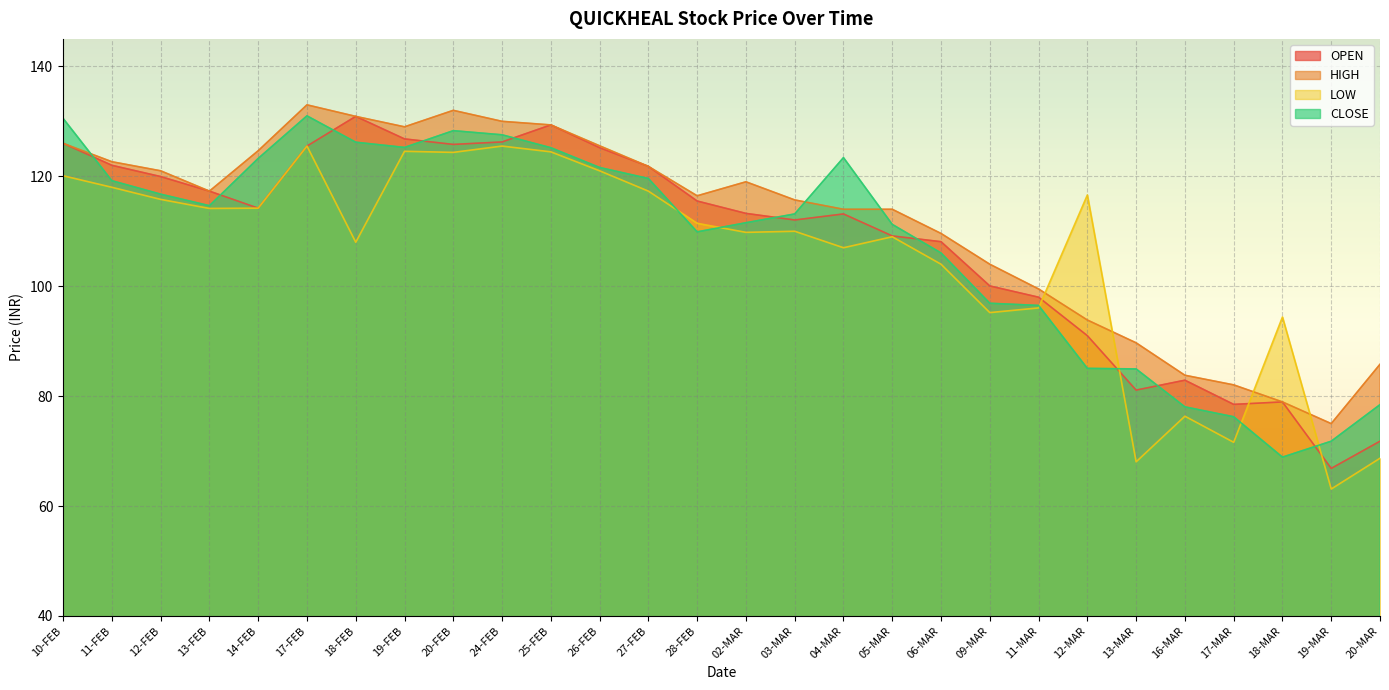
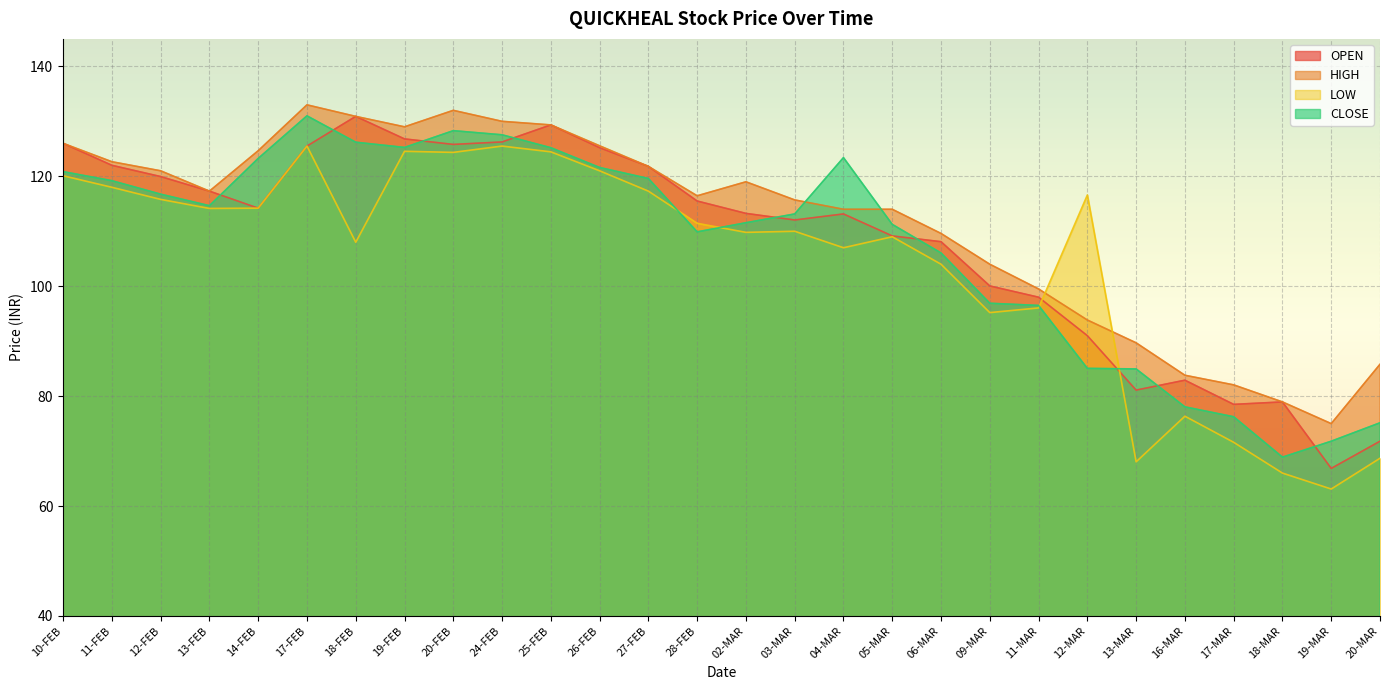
  {
    "LOW": {
      "10-FEB": 120,
      "11-FEB": 118,
      "12-FEB": 116,
      "13-FEB": 114,
      "18-FEB": 108,
      "19-FEB": 125,
      "20-FEB": 124,
      "24-FEB": 126,
      "25-FEB": 124,
      "26-FEB": 121,
      "27-FEB": 117,
      "28-FEB": 111,
      "02-MAR": 110,
      "03-MAR": 110,
      "04-MAR": 107,
      "06-MAR": 104,
      "09-MAR": 95,
      "12-MAR": 117,
      "13-MAR": 68,
      "16-MAR": 76,
      "17-MAR": 72,
-     "18-MAR": 94,
+     "18-MAR": 66,
      "19-MAR": 63,
      "20-MAR": 69
    },
    "CLOSE": {
-     "10-FEB": 131,
+     "10-FEB": 121,
      "11-FEB": 119,
      "12-FEB": 117,
      "13-FEB": 115,
      "14-FEB": 123,
      "17-FEB": 131,
      "18-FEB": 126,
      "19-FEB": 125,
      "20-FEB": 128,
      "24-FEB": 128,
      "25-FEB": 125,
      "26-FEB": 122,
      "27-FEB": 120,
      "28-FEB": 110,
      "02-MAR": 112,
      "03-MAR": 113,
      "04-MAR": 123,
      "05-MAR": 111,
      "06-MAR": 106,
      "09-MAR": 97,
      "12-MAR": 85,
      "13-MAR": 85,
      "16-MAR": 78,
      "17-MAR": 76,
      "18-MAR": 69,
      "19-MAR": 72,
-     "20-MAR": 78
+     "20-MAR": 75
    }
  }
